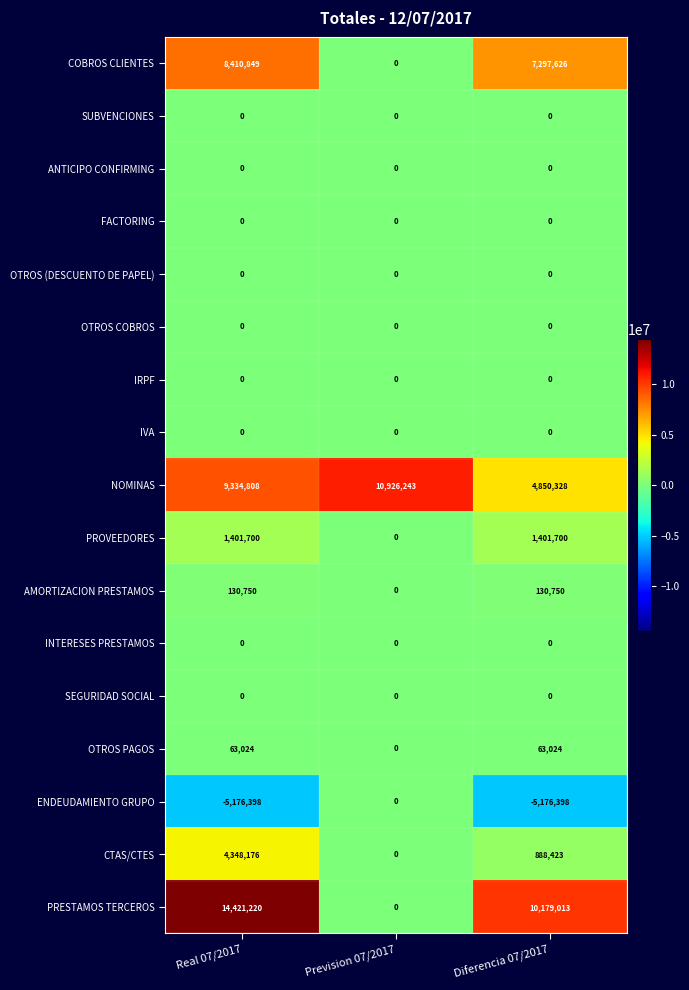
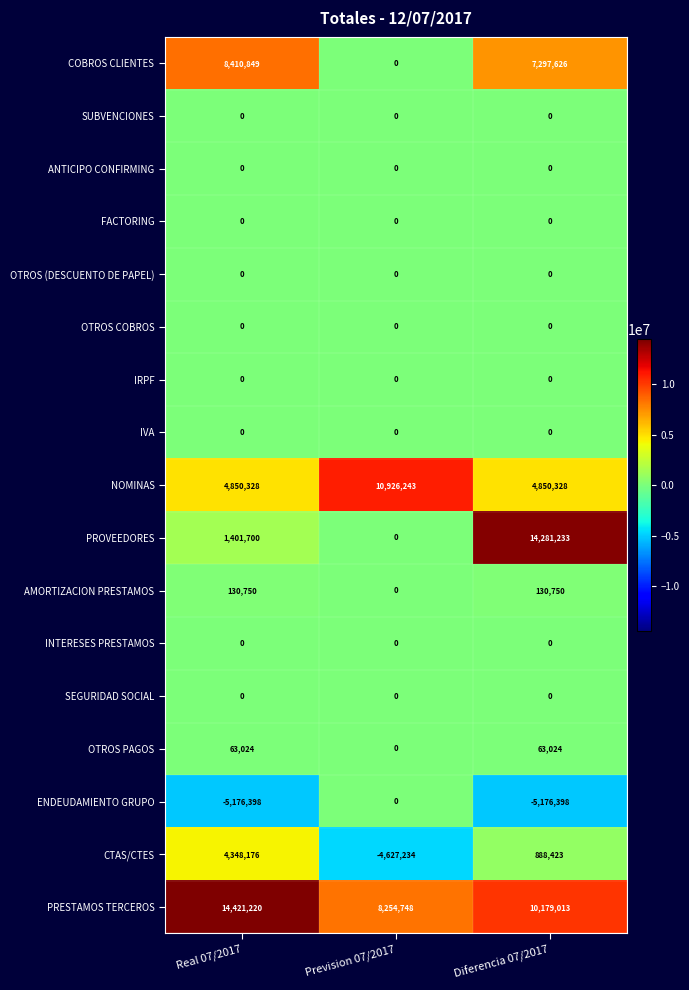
  {
    "COBROS CLIENTES": {
      "Real 07/2017": "8,410,849",
      "Prevision 07/2017": "0",
      "Diferencia 07/2017": "7,297,626"
    },
    "SUBVENCIONES": {
      "Real 07/2017": "0",
      "Prevision 07/2017": "0",
      "Diferencia 07/2017": "0"
    },
    "ANTICIPO CONFIRMING": {
      "Real 07/2017": "0",
      "Prevision 07/2017": "0",
      "Diferencia 07/2017": "0"
    },
    "FACTORING": {
      "Real 07/2017": "0",
      "Prevision 07/2017": "0",
      "Diferencia 07/2017": "0"
    },
    "OTROS (DESCUENTO DE PAPEL)": {
      "Real 07/2017": "0",
      "Prevision 07/2017": "0",
      "Diferencia 07/2017": "0"
    },
    "OTROS COBROS": {
      "Real 07/2017": "0",
      "Prevision 07/2017": "0",
      "Diferencia 07/2017": "0"
    },
    "IRPF": {
      "Real 07/2017": "0",
      "Prevision 07/2017": "0",
      "Diferencia 07/2017": "0"
    },
    "IVA": {
      "Real 07/2017": "0",
      "Prevision 07/2017": "0",
      "Diferencia 07/2017": "0"
    },
    "NOMINAS": {
-     "Real 07/2017": "9,334,808",
+     "Real 07/2017": "4,850,328",
      "Prevision 07/2017": "10,926,243",
      "Diferencia 07/2017": "4,850,328"
    },
    "PROVEEDORES": {
      "Real 07/2017": "1,401,700",
      "Prevision 07/2017": "0",
-     "Diferencia 07/2017": "1,401,700"
+     "Diferencia 07/2017": "14,281,233"
    },
    "AMORTIZACION PRESTAMOS": {
      "Real 07/2017": "130,750",
      "Prevision 07/2017": "0",
      "Diferencia 07/2017": "130,750"
    },
    "INTERESES PRESTAMOS": {
      "Real 07/2017": "0",
      "Prevision 07/2017": "0",
      "Diferencia 07/2017": "0"
    },
    "SEGURIDAD SOCIAL": {
      "Real 07/2017": "0",
      "Prevision 07/2017": "0",
      "Diferencia 07/2017": "0"
    },
    "OTROS PAGOS": {
      "Real 07/2017": "63,024",
      "Prevision 07/2017": "0",
      "Diferencia 07/2017": "63,024"
    },
    "ENDEUDAMIENTO GRUPO": {
      "Real 07/2017": "-5,176,398",
      "Prevision 07/2017": "0",
      "Diferencia 07/2017": "-5,176,398"
    },
    "CTAS/CTES": {
      "Real 07/2017": "4,348,176",
-     "Prevision 07/2017": "0",
+     "Prevision 07/2017": "-4,627,234",
      "Diferencia 07/2017": "888,423"
    },
    "PRESTAMOS TERCEROS": {
      "Real 07/2017": "14,421,220",
-     "Prevision 07/2017": "0",
+     "Prevision 07/2017": "8,254,748",
      "Diferencia 07/2017": "10,179,013"
    }
  }
